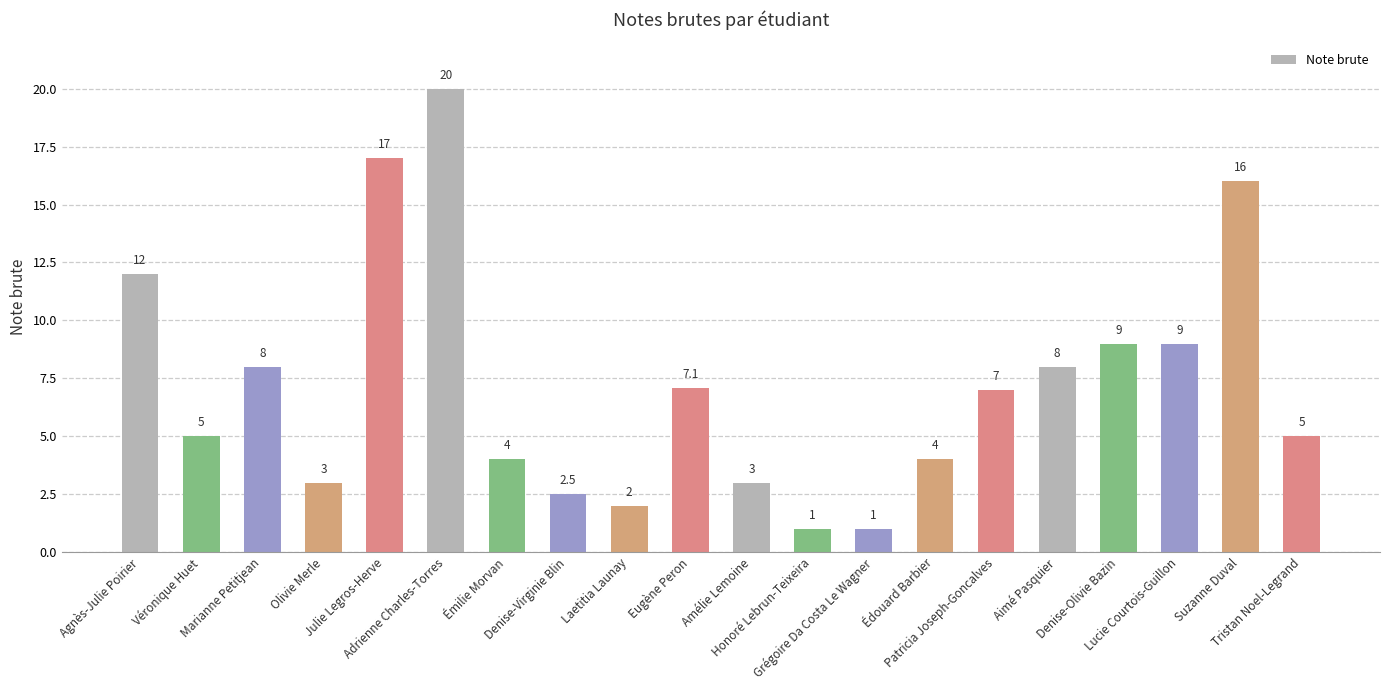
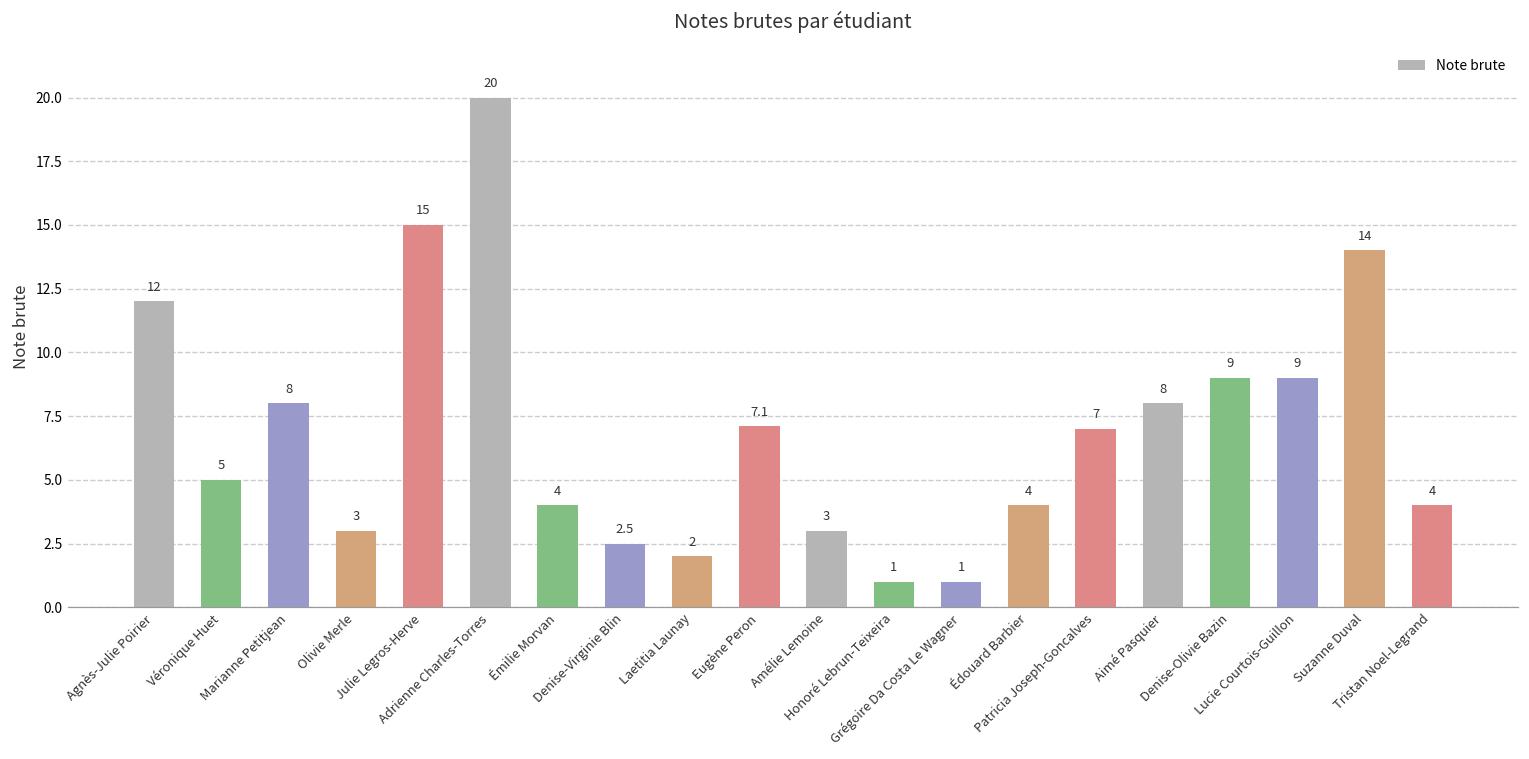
  {
    "Agnès-Julie Poirier": 12,
    "Véronique Huet": 5,
    "Marianne Petitjean": 8,
    "Olivie Merle": 3,
-   "Julie Legros-Herve": 17,
+   "Julie Legros-Herve": 15,
    "Adrienne Charles-Torres": 20,
    "Émilie Morvan": 4,
    "Denise-Virginie Blin": 2.5,
    "Laetitia Launay": 2,
    "Eugène Peron": 7.1,
    "Amélie Lemoine": 3,
    "Honoré Lebrun-Teixeira": 1,
    "Grégoire Da Costa Le Wagner": 1,
    "Édouard Barbier": 4,
    "Patricia Joseph-Goncalves": 7,
    "Aimé Pasquier": 8,
    "Denise-Olivie Bazin": 9,
    "Lucie Courtois-Guillon": 9,
-   "Suzanne Duval": 16,
-   "Tristan Noel-Legrand": 5
+   "Suzanne Duval": 14,
+   "Tristan Noel-Legrand": 4
  }
